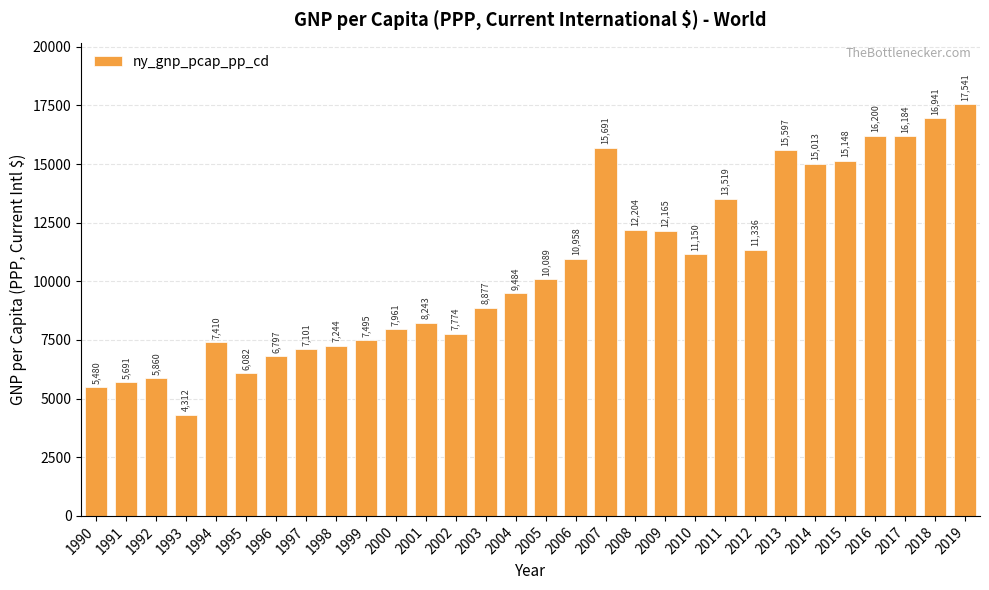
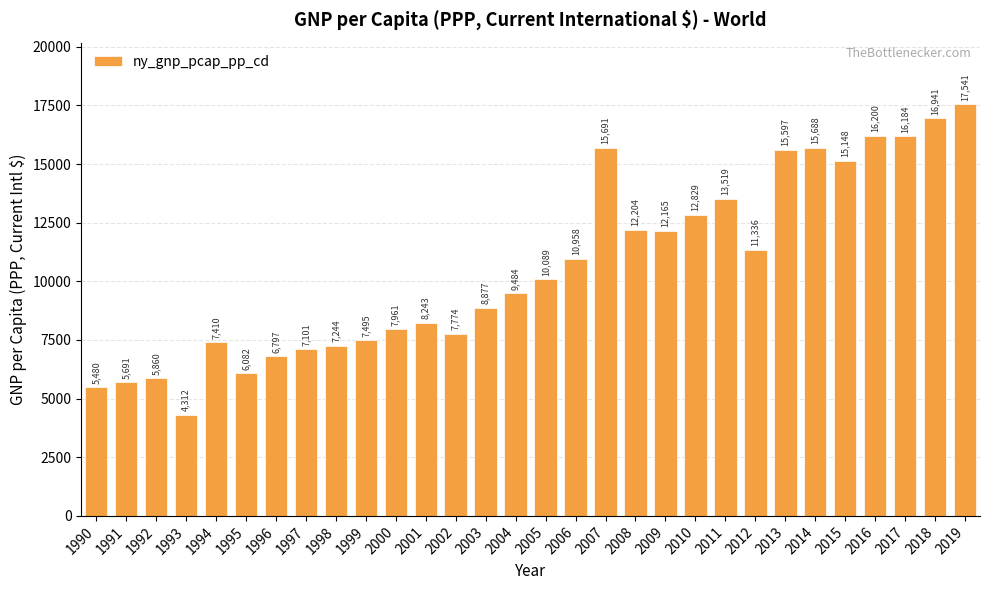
  {
    "1990": "5,480",
    "1991": "5,691",
    "1992": "5,860",
    "1993": "4,312",
    "1994": "7,410",
    "1995": "6,082",
    "1996": "6,797",
    "1997": "7,101",
    "1998": "7,244",
    "1999": "7,495",
    "2000": "7,961",
    "2001": "8,243",
    "2002": "7,774",
    "2003": "8,877",
    "2004": "9,484",
    "2005": "10,089",
    "2006": "10,958",
    "2007": "15,691",
    "2008": "12,204",
    "2009": "12,165",
-   "2010": "11,150",
+   "2010": "12,829",
    "2011": "13,519",
    "2012": "11,336",
    "2013": "15,597",
-   "2014": "15,013",
+   "2014": "15,688",
    "2015": "15,148",
    "2016": "16,200",
    "2017": "16,184",
    "2018": "16,941",
    "2019": "17,541"
  }
